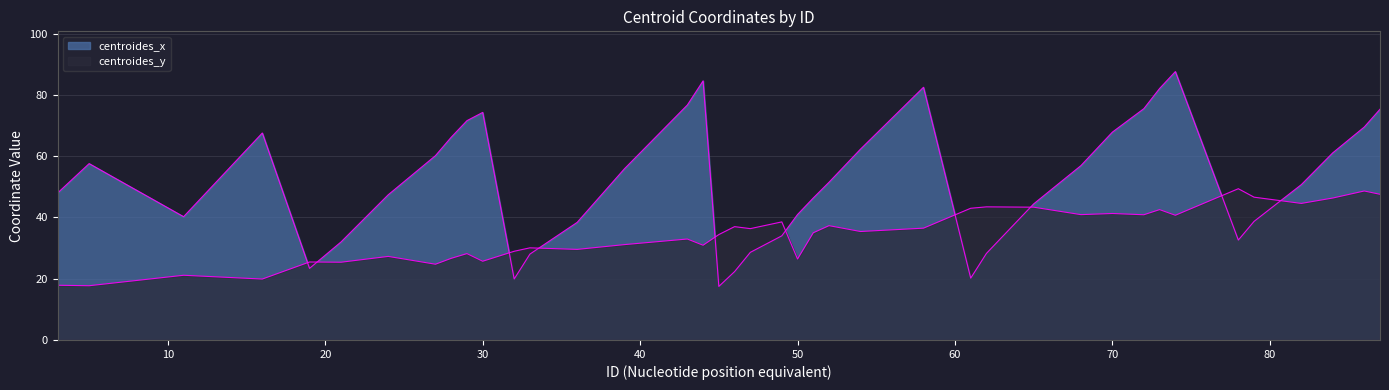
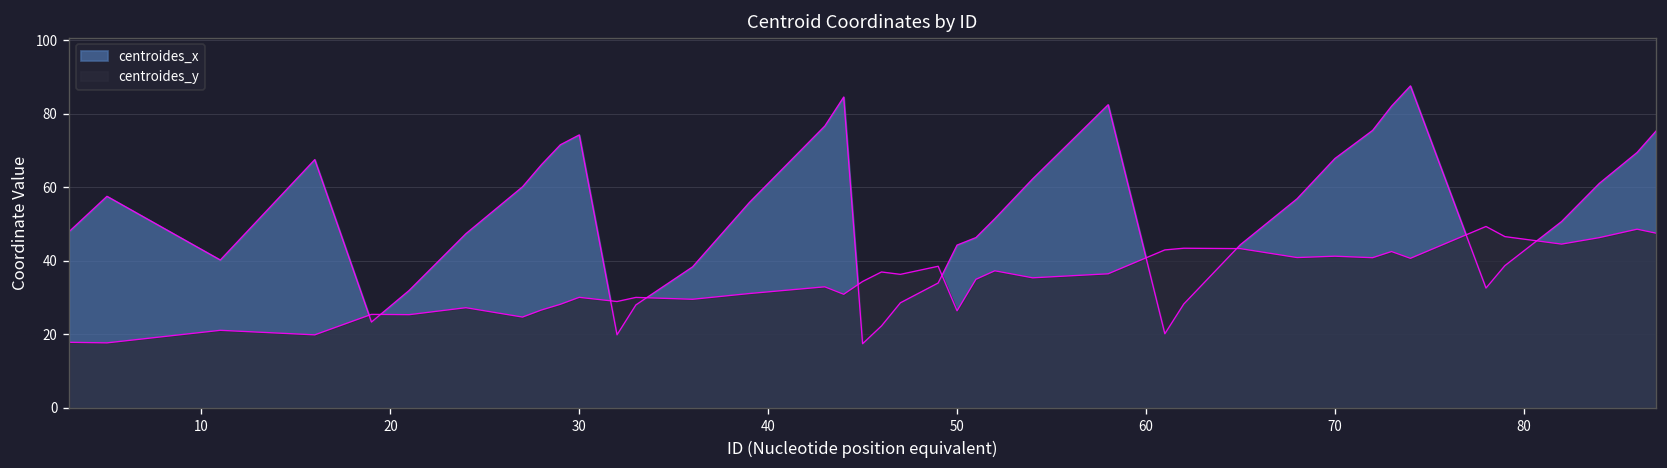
  {
    "centroides_x": {
      "30": 74,
-     "50": 41,
+     "50": 44,
      "70": 68
    },
    "centroides_y": {
-     "30": 26,
+     "30": 30,
      "50": 26,
      "70": 41
    }
  }
